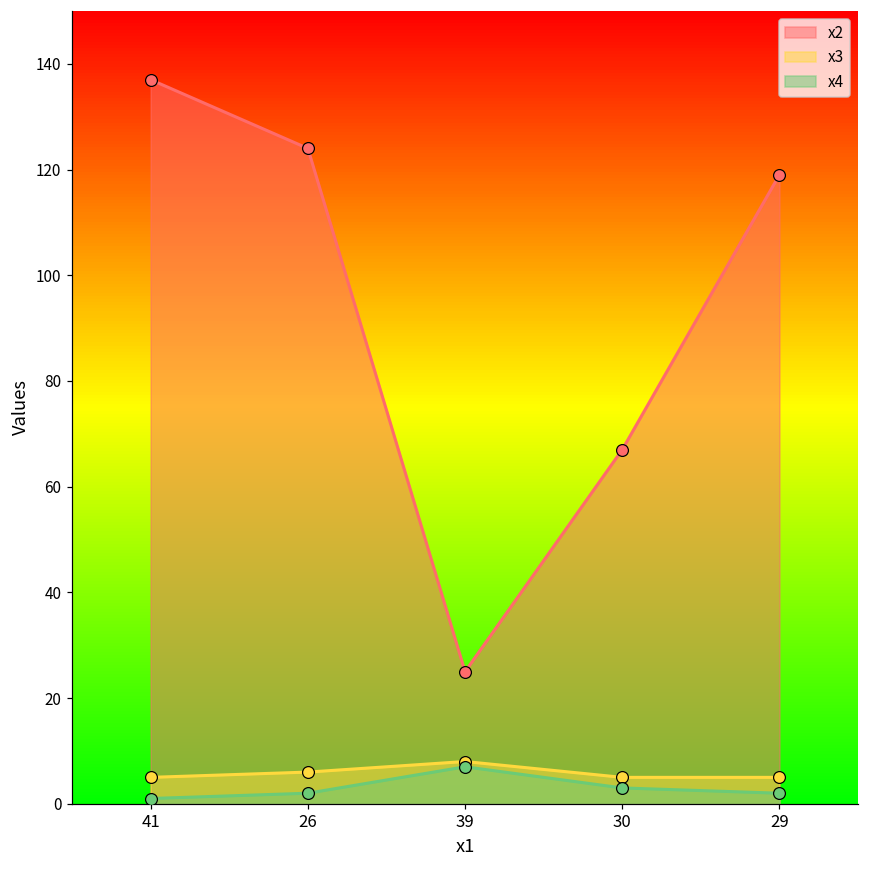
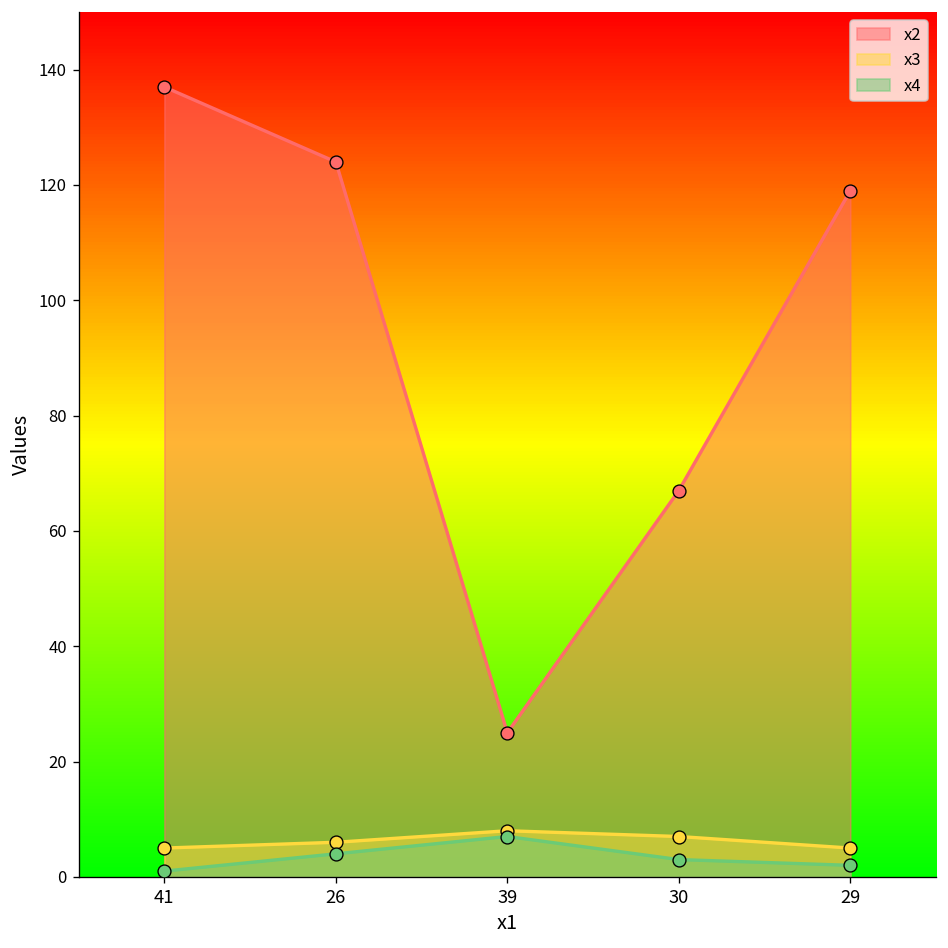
  {
    "x2": {
      "41": 137,
      "26": 124,
      "39": 25,
      "30": 67,
      "29": 119
    },
    "x3": {
      "41": 5,
      "26": 6,
      "39": 8,
-     "30": 5,
+     "30": 7,
      "29": 5
    },
    "x4": {
      "41": 1,
-     "26": 2,
+     "26": 4,
      "39": 7,
      "30": 3,
      "29": 2
    }
  }
